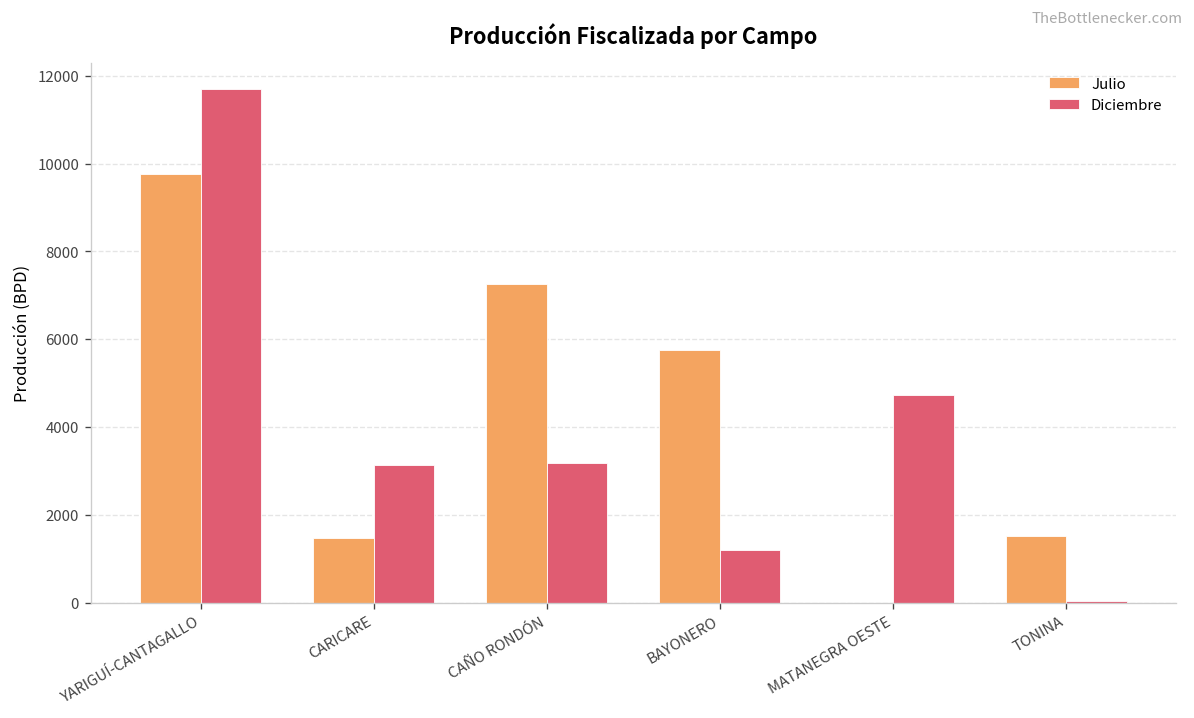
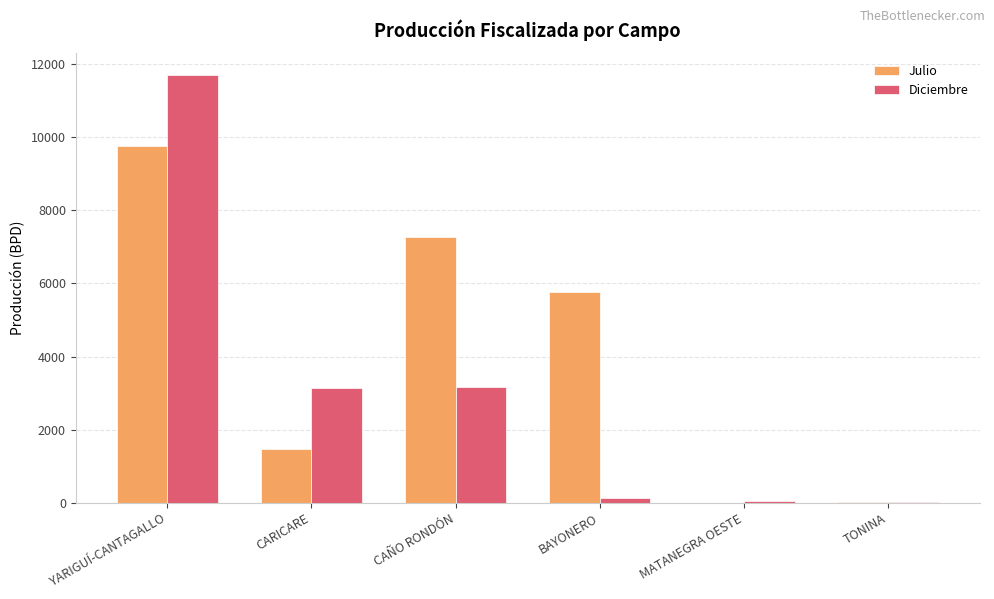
  {
    "Julio": {
      "YARIGUÍ-CANTAGALLO": 9800,
      "CARICARE": 1500,
      "CAÑO RONDÓN": 7300,
      "BAYONERO": 5800,
      "MATANEGRA OESTE": 0,
-     "TONINA": 1500
+     "TONINA": 0
    },
    "Diciembre": {
      "YARIGUÍ-CANTAGALLO": 11700,
      "CARICARE": 3100,
      "CAÑO RONDÓN": 3200,
-     "BAYONERO": 1200,
-     "MATANEGRA OESTE": 4700
+     "BAYONERO": 100,
+     "MATANEGRA OESTE": 0
    }
  }
